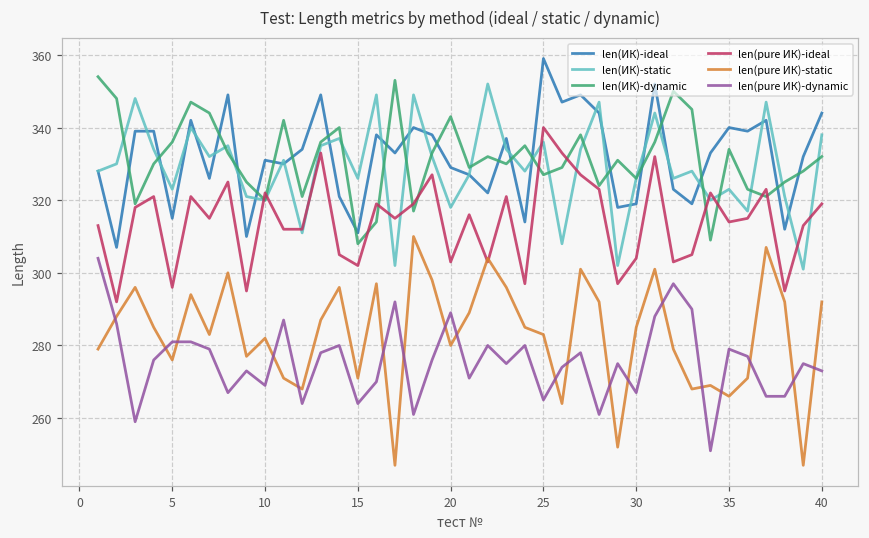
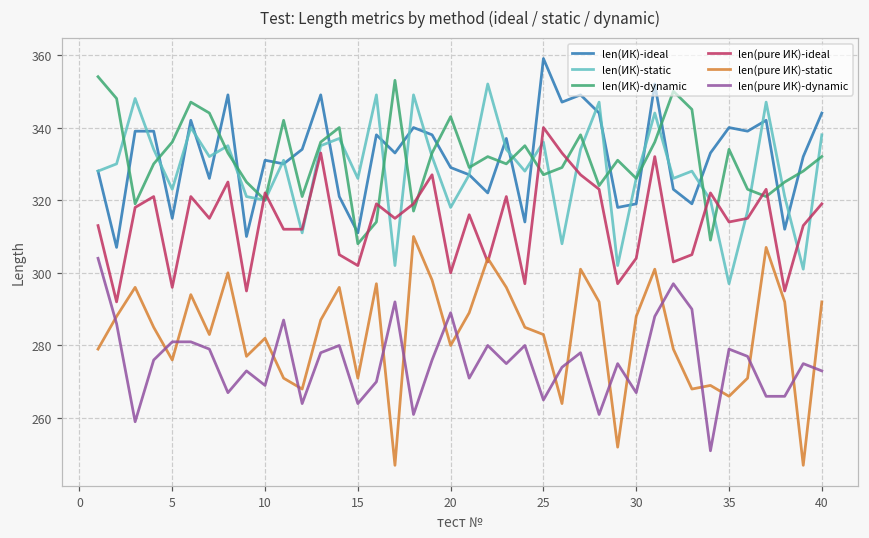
  {
    "len(ИК)-ideal": {
      "5": 315,
      "10": 331,
      "15": 311,
      "20": 329,
      "25": 359,
      "30": 319,
      "35": 340,
      "40": 344
    },
    "len(ИК)-static": {
      "5": 323,
      "15": 326,
      "20": 318,
      "25": 336,
-     "35": 323,
+     "35": 297,
      "40": 338
    },
    "len(ИК)-dynamic": {
      "5": 336,
      "15": 308,
      "20": 343,
      "25": 327,
      "35": 334,
      "40": 332
    },
    "len(pure ИК)-ideal": {
      "5": 296,
      "10": 322,
      "15": 302,
-     "20": 303,
+     "20": 300,
      "25": 340,
      "30": 304,
      "35": 314,
      "40": 319
    },
    "len(pure ИК)-static": {
      "5": 276,
      "10": 282,
      "15": 271,
      "20": 280,
      "25": 283,
-     "30": 285,
+     "30": 288,
      "35": 266,
      "40": 292
    },
    "len(pure ИК)-dynamic": {
      "5": 281,
      "10": 269,
      "15": 264,
      "20": 289,
      "25": 265,
      "30": 267,
      "35": 279,
      "40": 273
    }
  }
